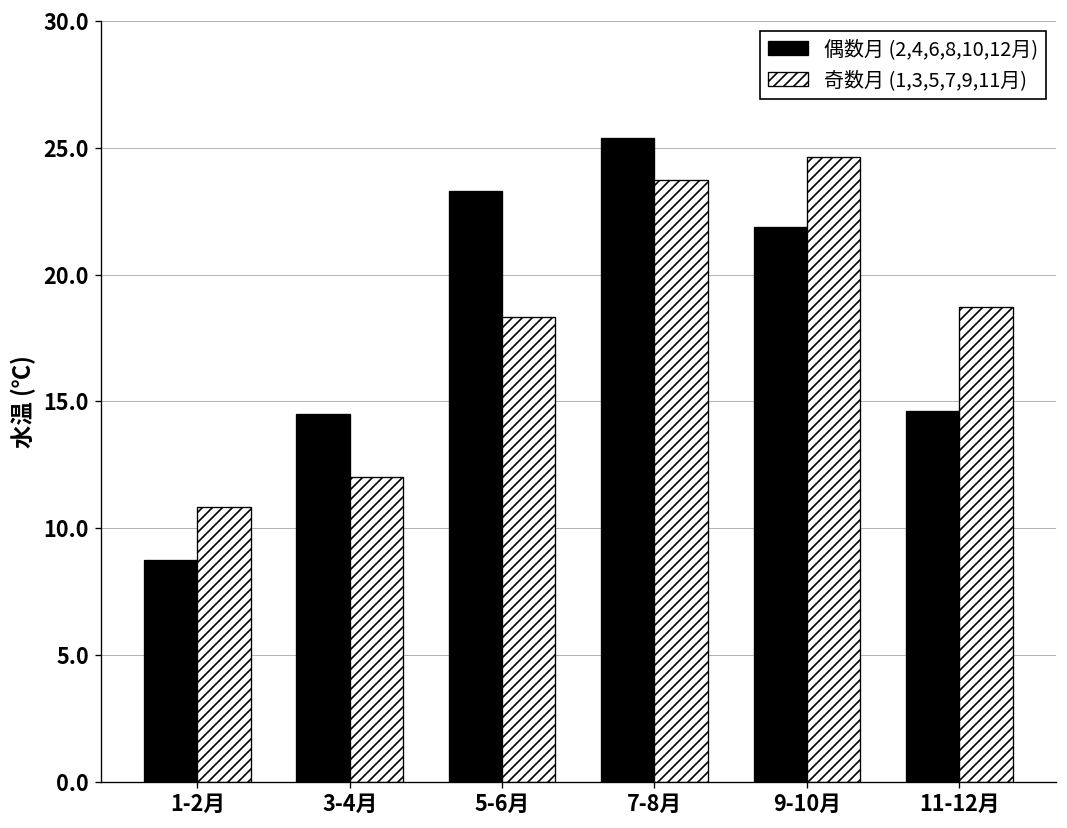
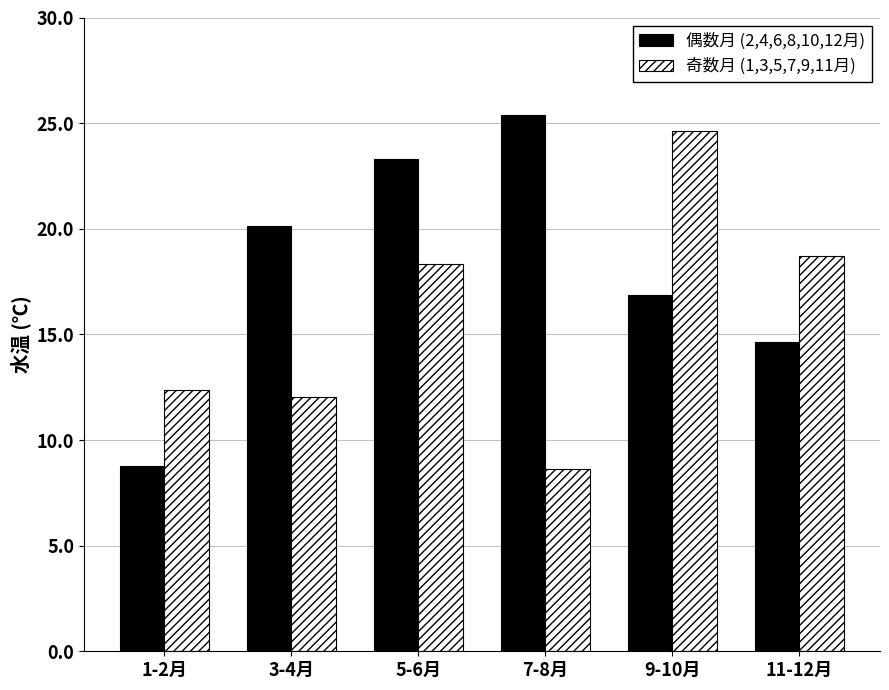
  {
    "偶数月 (2,4,6,8,10,12月)": {
      "1-2月": 8.8,
-     "3-4月": 14.5,
+     "3-4月": 20.1,
      "5-6月": 23.3,
      "7-8月": 25.4,
-     "9-10月": 21.9,
+     "9-10月": 16.9,
      "11-12月": 14.6
    },
    "奇数月 (1,3,5,7,9,11月)": {
-     "1-2月": 10.8,
+     "1-2月": 12.4,
      "3-4月": 12.0,
      "5-6月": 18.3,
-     "7-8月": 23.7,
+     "7-8月": 8.7,
      "9-10月": 24.6,
      "11-12月": 18.7
    }
  }
